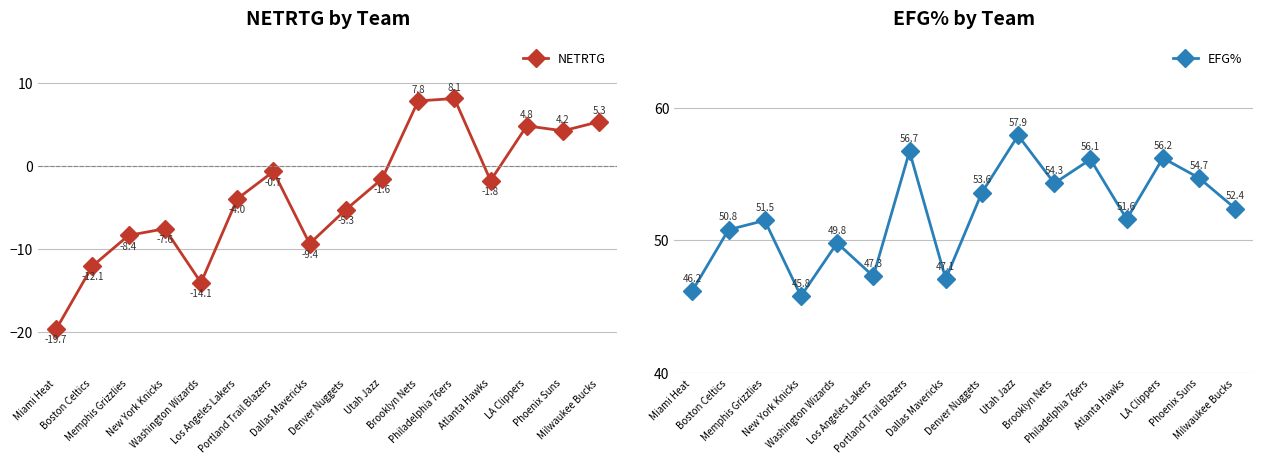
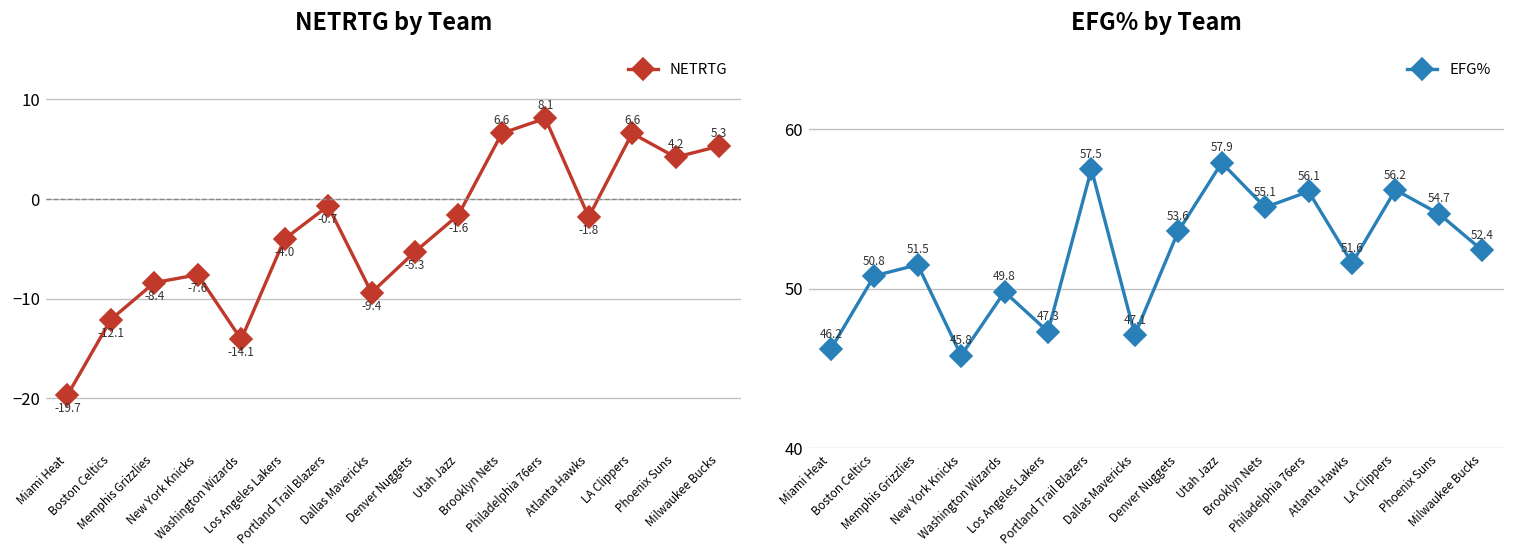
  {
    "NETRTG by Team": {
      "Miami Heat": -19.7,
      "Boston Celtics": -12.1,
      "Memphis Grizzlies": -8.4,
      "New York Knicks": -7.6,
      "Washington Wizards": -14.1,
      "Los Angeles Lakers": -4.0,
      "Portland Trail Blazers": -0.7,
      "Dallas Mavericks": -9.4,
      "Denver Nuggets": -5.3,
      "Utah Jazz": -1.6,
-     "Brooklyn Nets": 7.8,
+     "Brooklyn Nets": 6.6,
      "Philadelphia 76ers": 8.1,
      "Atlanta Hawks": -1.8,
-     "LA Clippers": 4.8,
+     "LA Clippers": 6.6,
      "Phoenix Suns": 4.2,
      "Milwaukee Bucks": 5.3
    },
    "EFG% by Team": {
      "Miami Heat": 46.2,
      "Boston Celtics": 50.8,
      "Memphis Grizzlies": 51.5,
      "New York Knicks": 45.8,
      "Washington Wizards": 49.8,
      "Los Angeles Lakers": 47.3,
-     "Portland Trail Blazers": 56.7,
+     "Portland Trail Blazers": 57.5,
      "Dallas Mavericks": 47.1,
      "Denver Nuggets": 53.6,
      "Utah Jazz": 57.9,
-     "Brooklyn Nets": 54.3,
+     "Brooklyn Nets": 55.1,
      "Philadelphia 76ers": 56.1,
      "Atlanta Hawks": 51.6,
      "LA Clippers": 56.2,
      "Phoenix Suns": 54.7,
      "Milwaukee Bucks": 52.4
    }
  }
